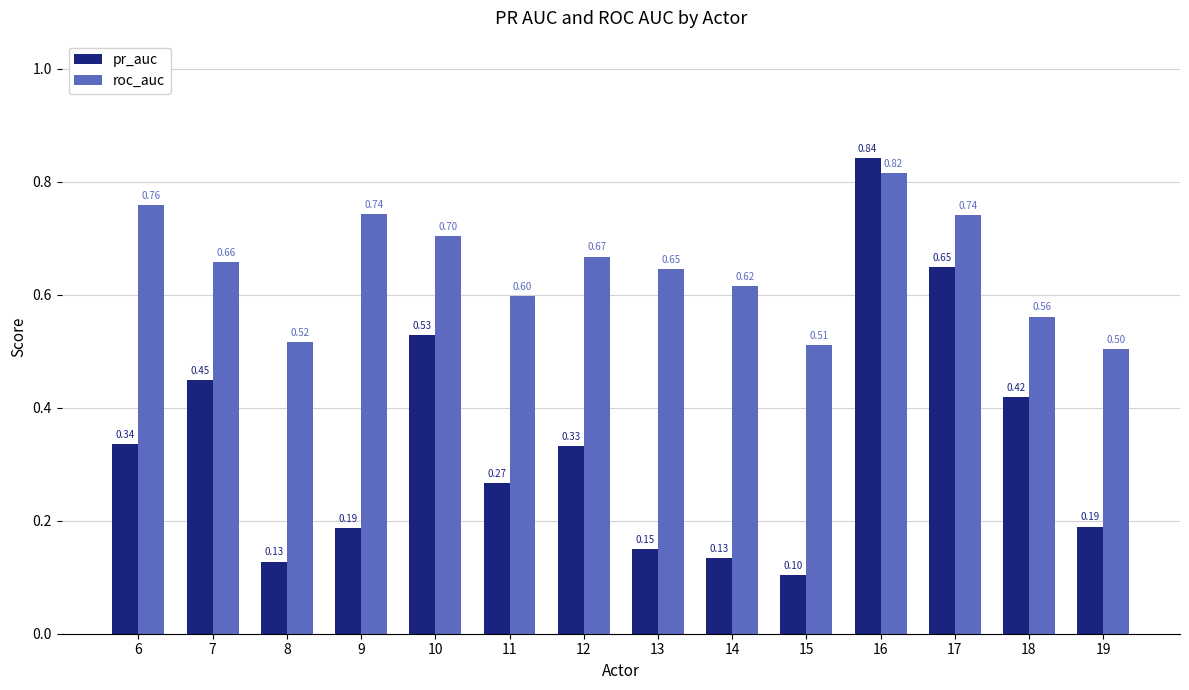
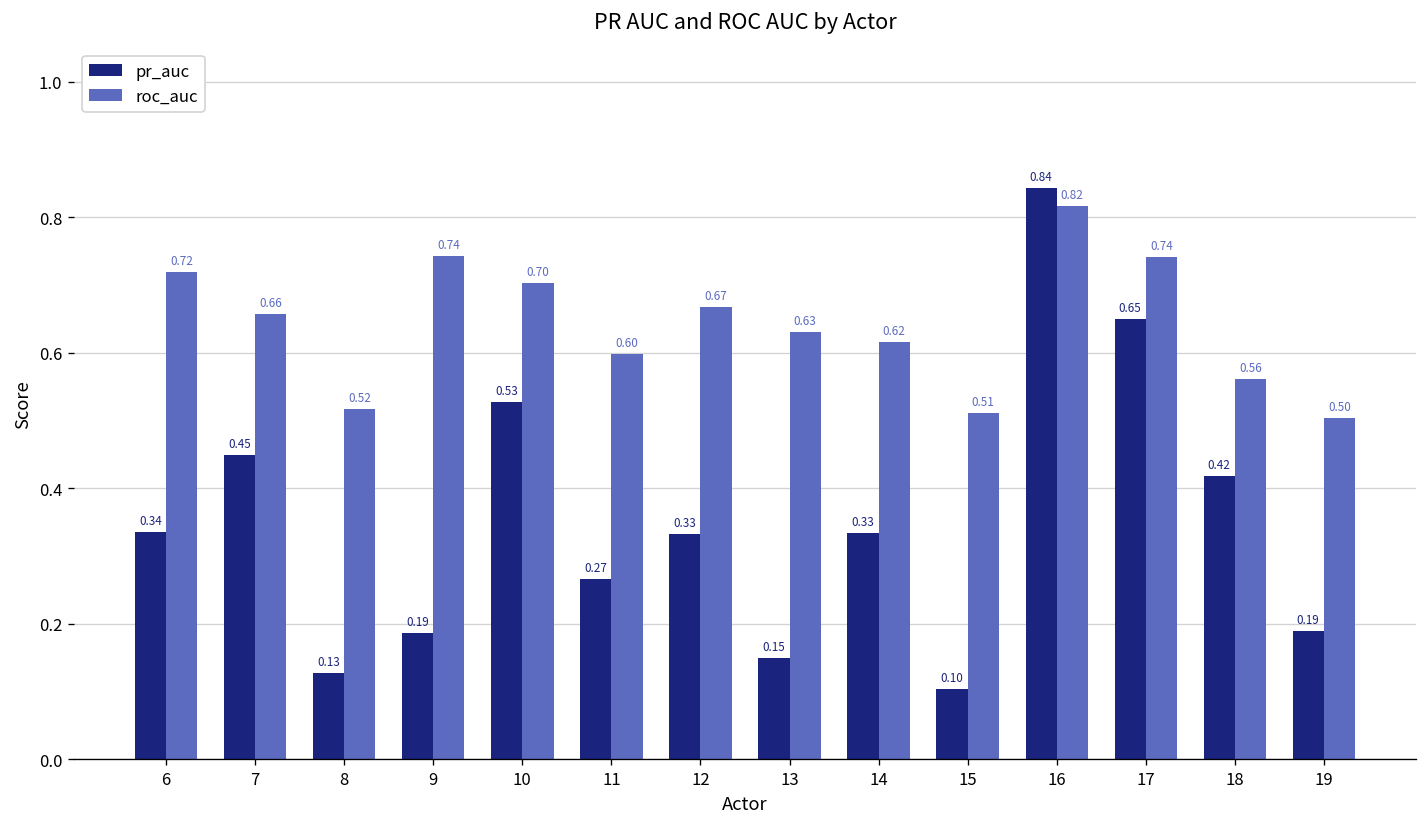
  {
    "pr_auc": {
      "6": 0.34,
      "7": 0.45,
      "8": 0.13,
      "9": 0.19,
      "10": 0.53,
      "11": 0.27,
      "12": 0.33,
      "13": 0.15,
-     "14": 0.13,
+     "14": 0.33,
      "15": 0.10,
      "16": 0.84,
      "17": 0.65,
      "18": 0.42,
      "19": 0.19
    },
    "roc_auc": {
-     "6": 0.76,
+     "6": 0.72,
      "7": 0.66,
      "8": 0.52,
      "9": 0.74,
      "10": 0.70,
      "11": 0.60,
      "12": 0.67,
-     "13": 0.65,
+     "13": 0.63,
      "14": 0.62,
      "15": 0.51,
      "16": 0.82,
      "17": 0.74,
      "18": 0.56,
      "19": 0.50
    }
  }
